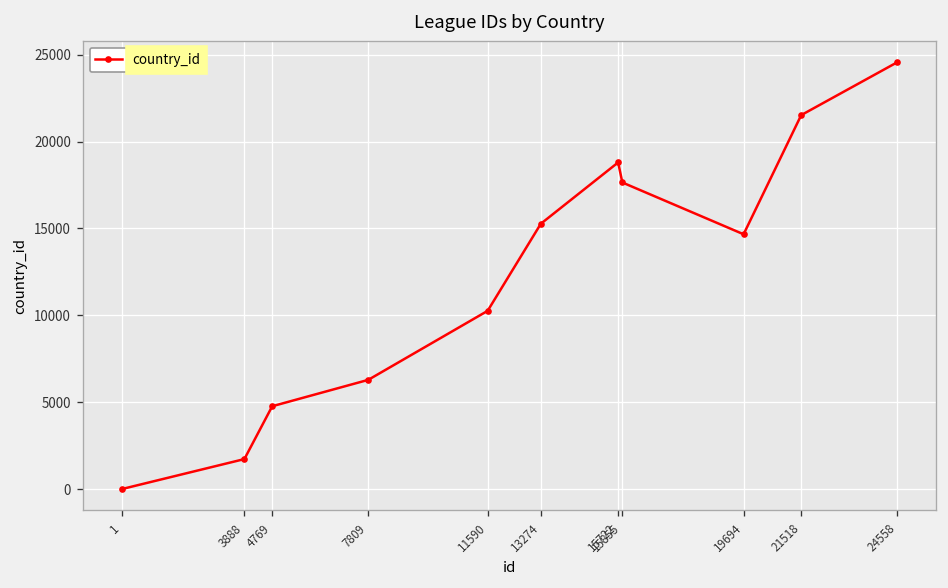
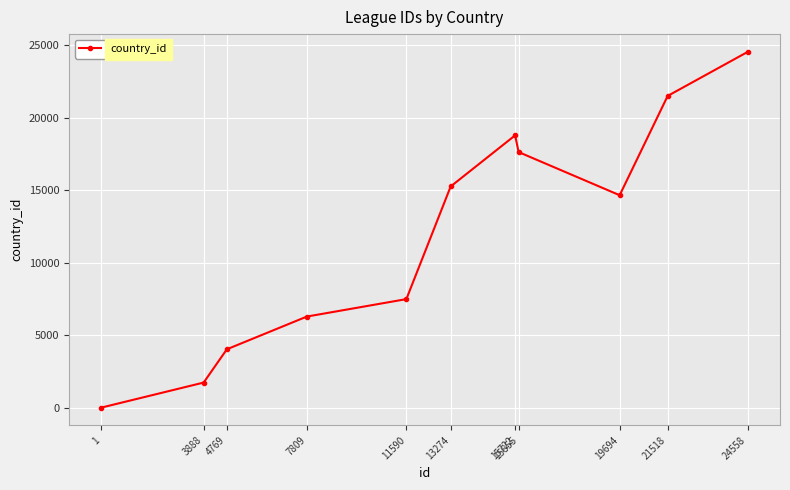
  {
    "1": 0,
    "3888": 1700,
-   "4769": 4800,
+   "4769": 4000,
    "7809": 6300,
-   "11590": 10300,
+   "11590": 7500,
    "13274": 15300,
    "15722": 18800,
    "15855": 17600,
    "19694": 14700,
    "21518": 21500,
    "24558": 24600
  }
